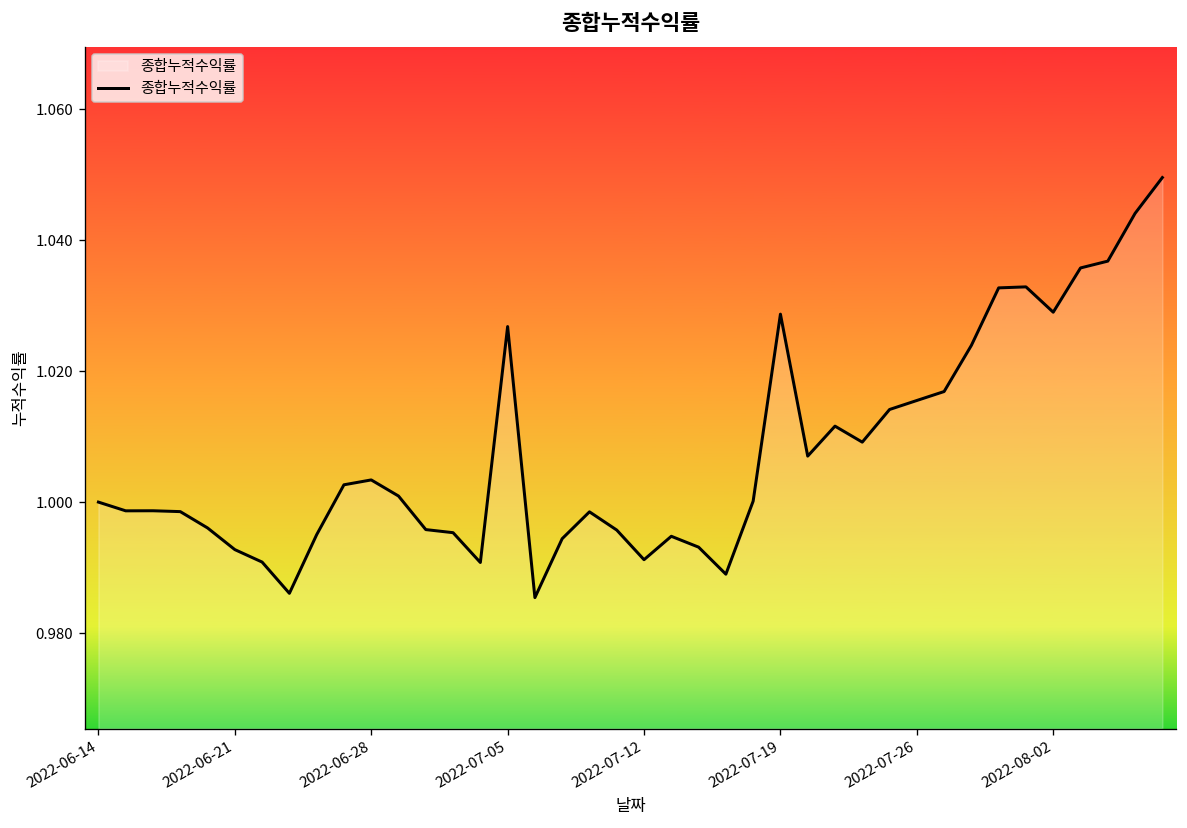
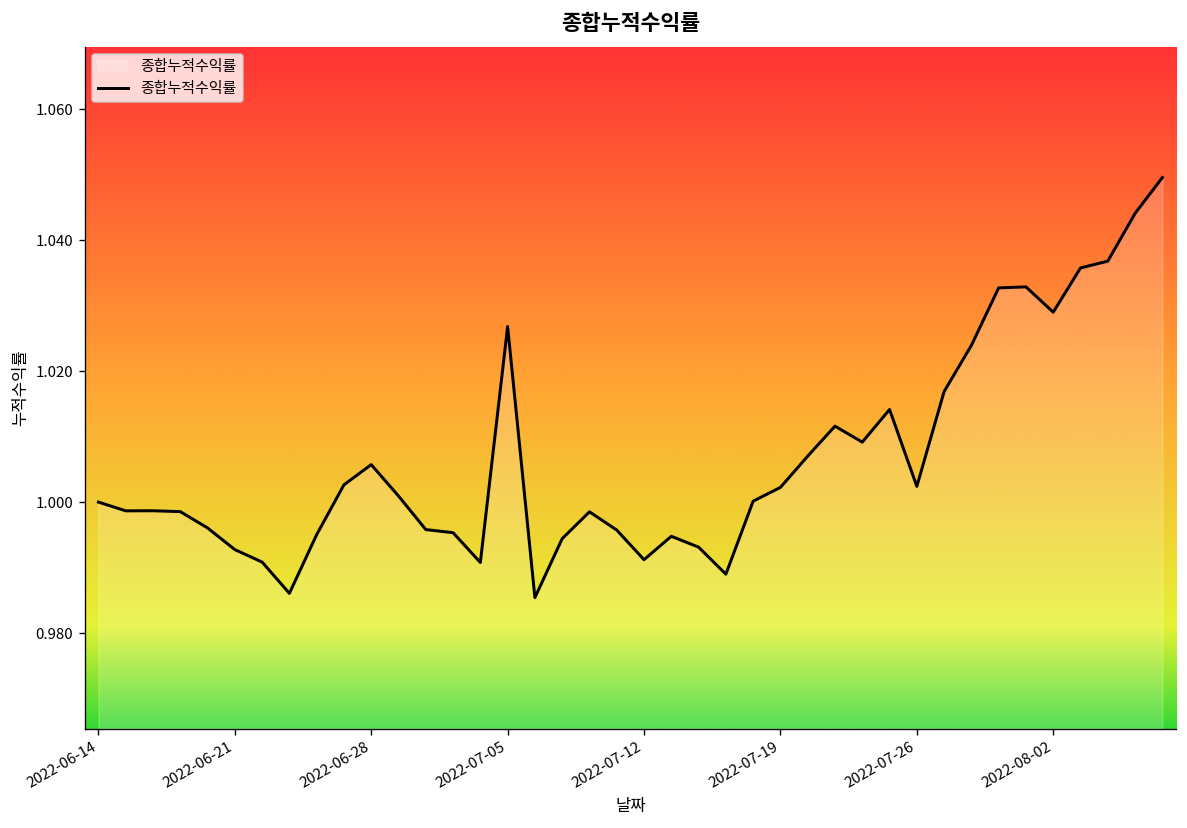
  {
    "2022-06-14": 1.000,
    "2022-06-21": 0.993,
-   "2022-06-28": 1.003,
+   "2022-06-28": 1.006,
    "2022-07-05": 1.027,
    "2022-07-12": 0.991,
-   "2022-07-19": 1.029,
-   "2022-07-26": 1.016,
+   "2022-07-19": 1.002,
+   "2022-07-26": 1.002,
    "2022-08-02": 1.029
  }
